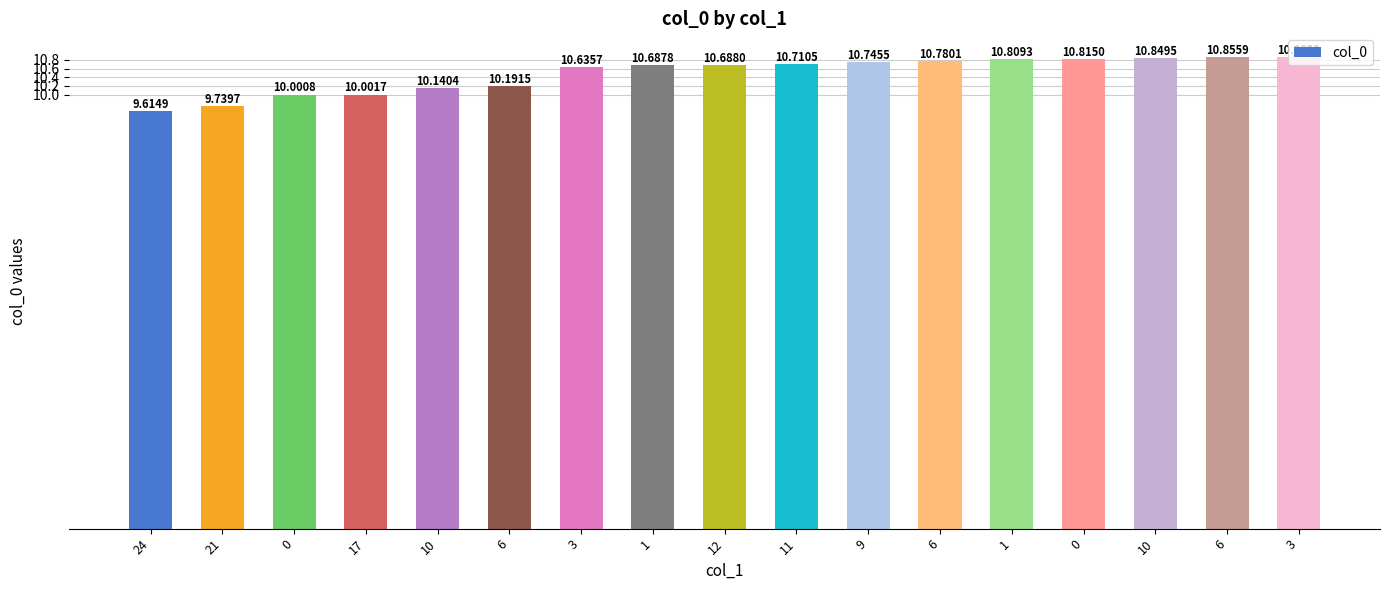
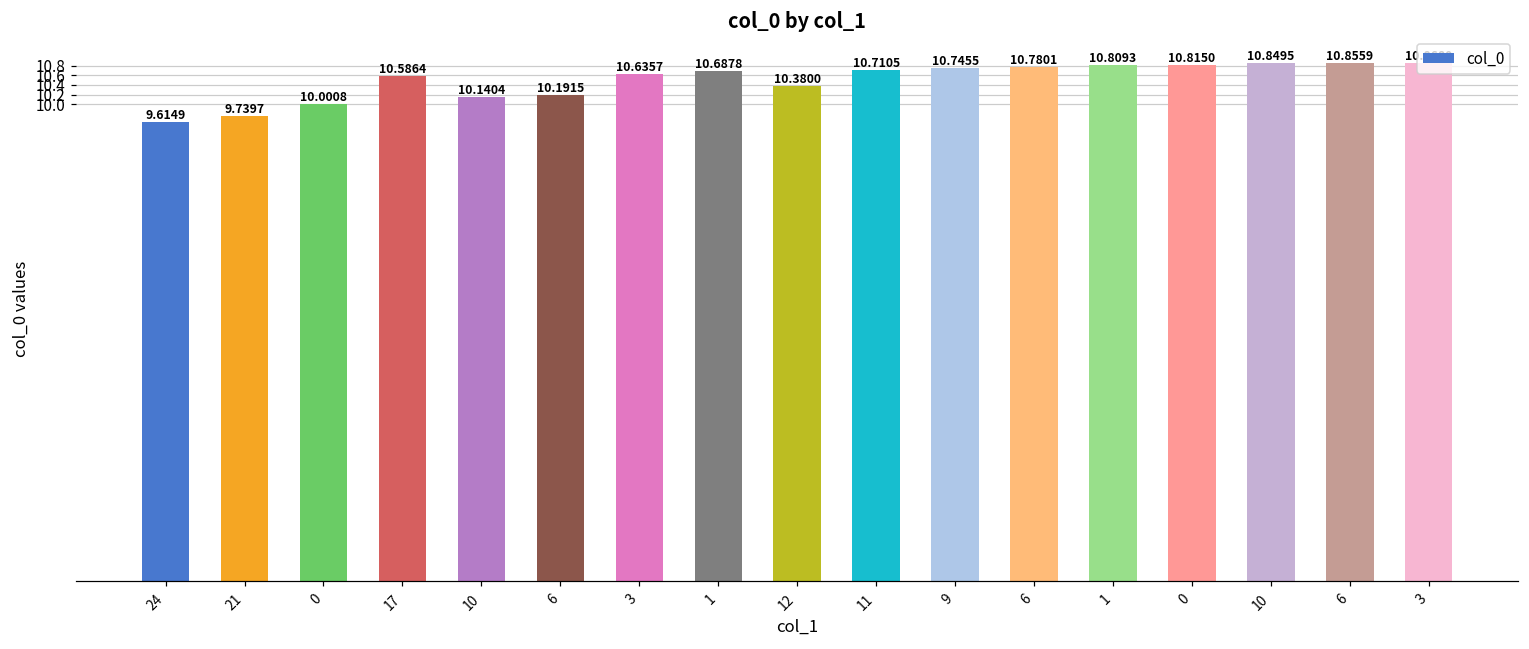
  {
    "24": 9.6149,
    "21": 9.7397,
-   "17": 10.0017,
-   "12": 10.6880,
+   "17": 10.5864,
+   "12": 10.3800,
    "11": 10.7105,
    "9": 10.7455
  }
